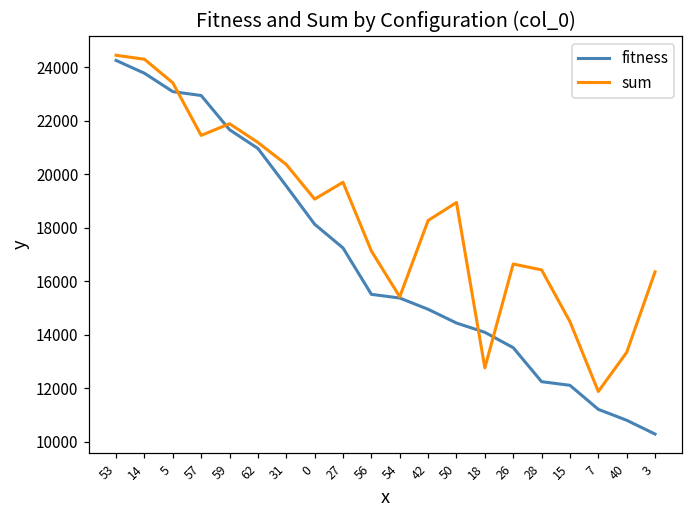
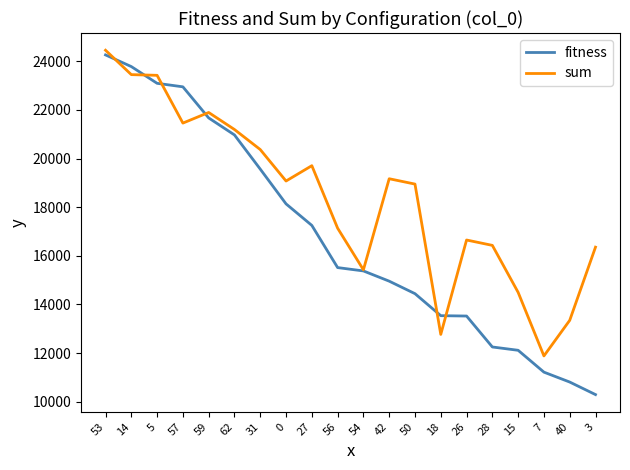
  {
    "fitness": {
      "53": 24300,
      "14": 23800,
      "5": 23100,
      "57": 23000,
      "59": 21700,
      "62": 21000,
      "31": 19600,
      "0": 18100,
      "27": 17300,
      "56": 15500,
      "42": 15000,
      "50": 14400,
-     "18": 14100,
+     "18": 13500,
      "26": 13500,
      "28": 12300,
      "15": 12100,
      "7": 11200,
      "40": 10800,
      "3": 10300
    },
    "sum": {
      "53": 24500,
-     "14": 24300,
+     "14": 23500,
      "5": 23400,
      "57": 21500,
      "59": 21900,
      "62": 21200,
      "31": 20400,
      "0": 19100,
      "27": 19700,
      "56": 17100,
-     "42": 18300,
+     "42": 19200,
      "50": 19000,
      "18": 12800,
      "26": 16700,
      "28": 16400,
      "15": 14500,
      "7": 11900,
      "40": 13300,
      "3": 16400
    }
  }
